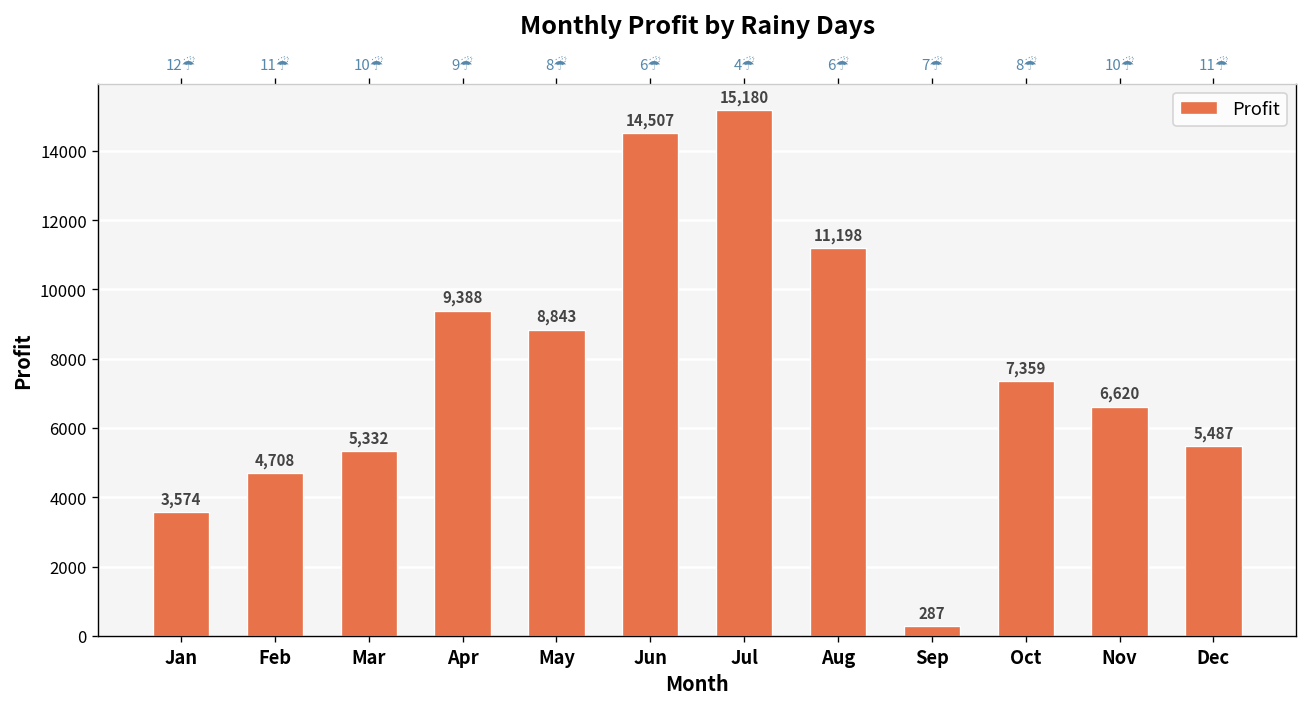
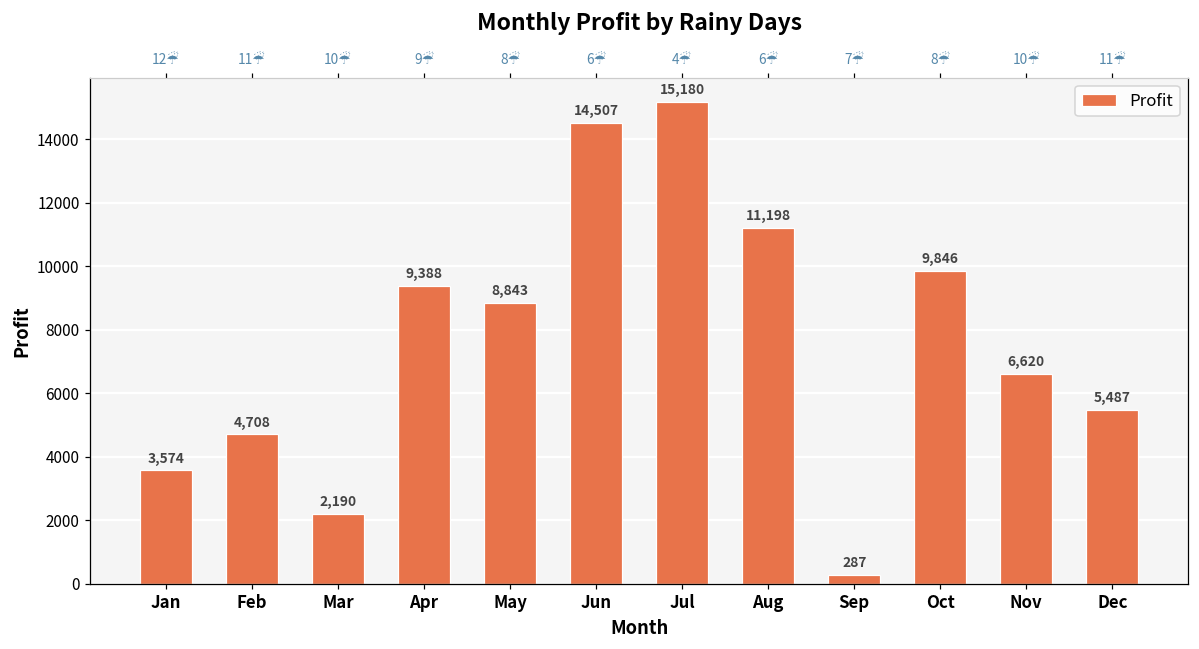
  {
    "Jan": "3,574",
    "Feb": "4,708",
-   "Mar": "5,332",
+   "Mar": "2,190",
    "Apr": "9,388",
    "May": "8,843",
    "Jun": "14,507",
    "Jul": "15,180",
    "Aug": "11,198",
    "Sep": "287",
-   "Oct": "7,359",
+   "Oct": "9,846",
    "Nov": "6,620",
    "Dec": "5,487"
  }
